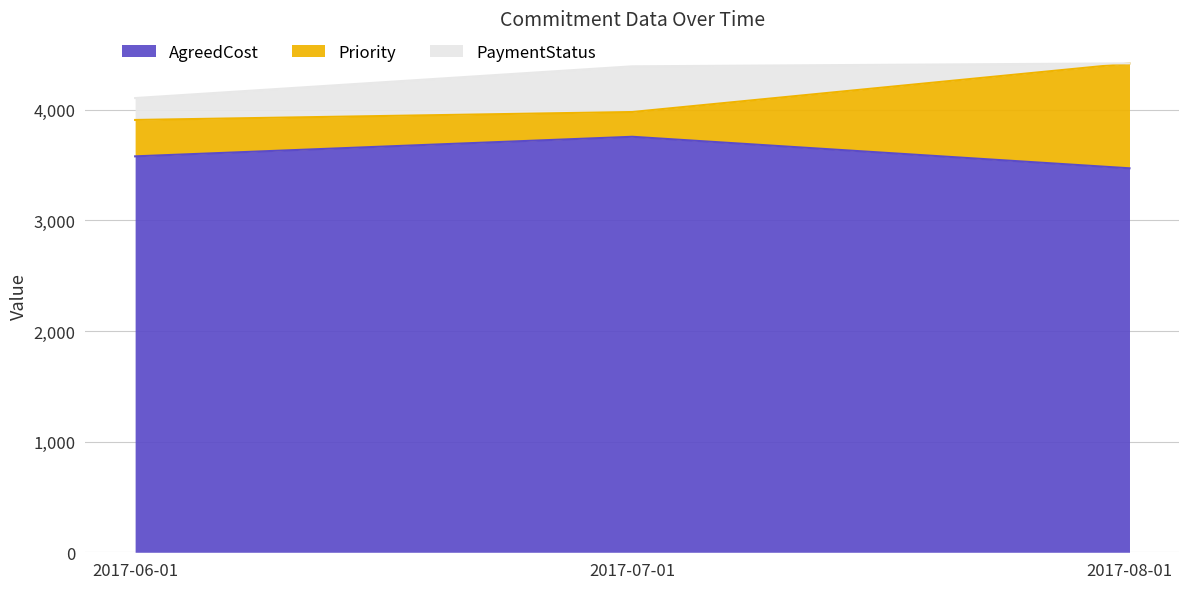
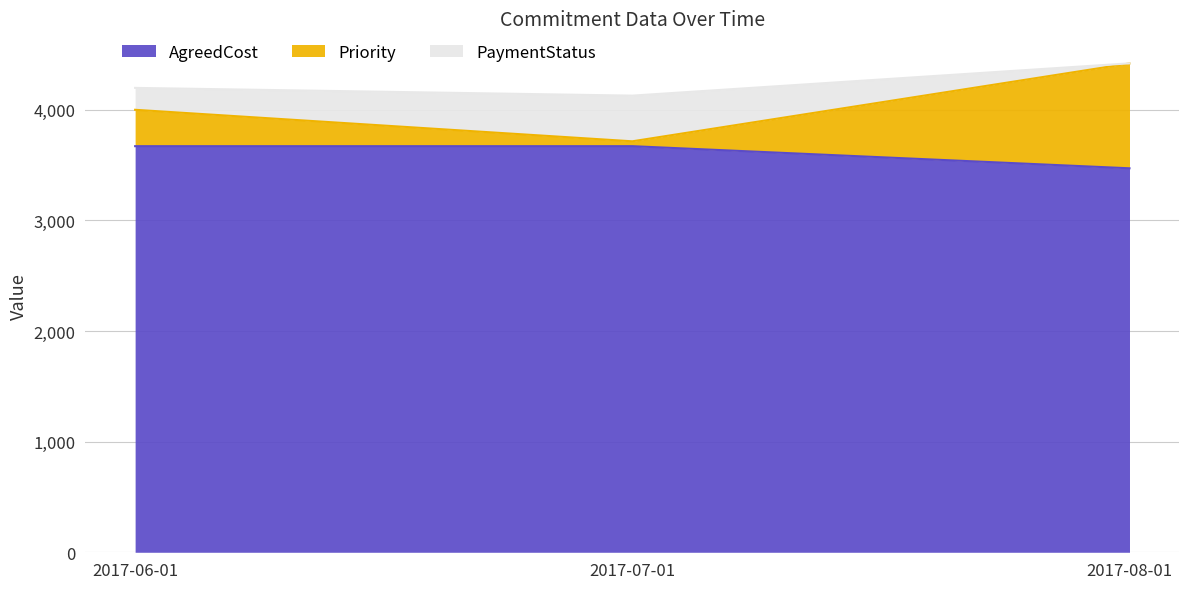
  {
    "AgreedCost": {
-     "2017-06-01": "3,580",
-     "2017-07-01": "3,760",
+     "2017-06-01": "3,670",
+     "2017-07-01": "3,670",
      "2017-08-01": "3,470"
    },
    "Priority": {
      "2017-06-01": "330",
-     "2017-07-01": "220"
+     "2017-07-01": "40"
    },
    "PaymentStatus": {
      "2017-06-01": "200",
      "2017-07-01": "410"
    }
  }
